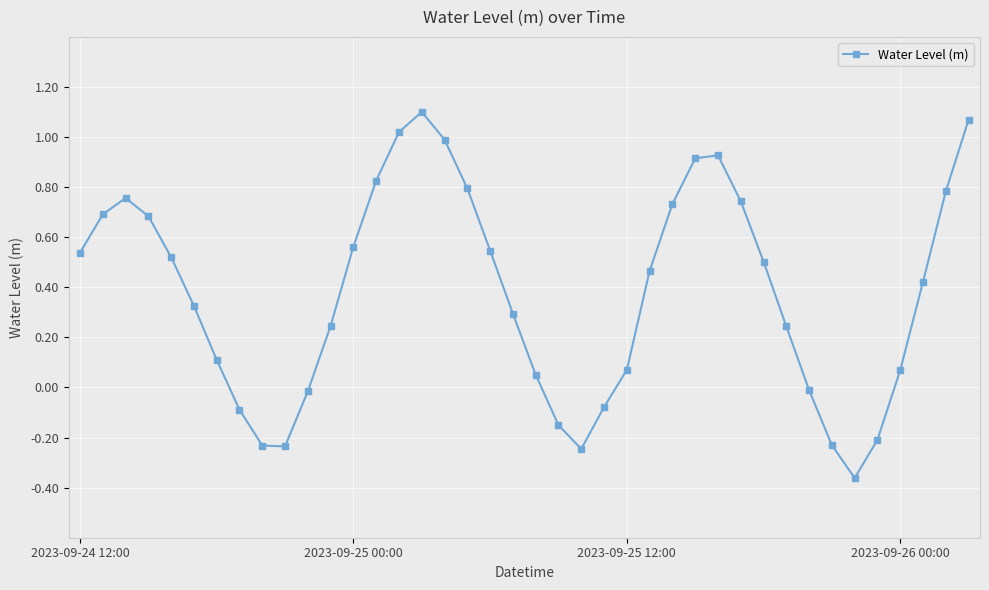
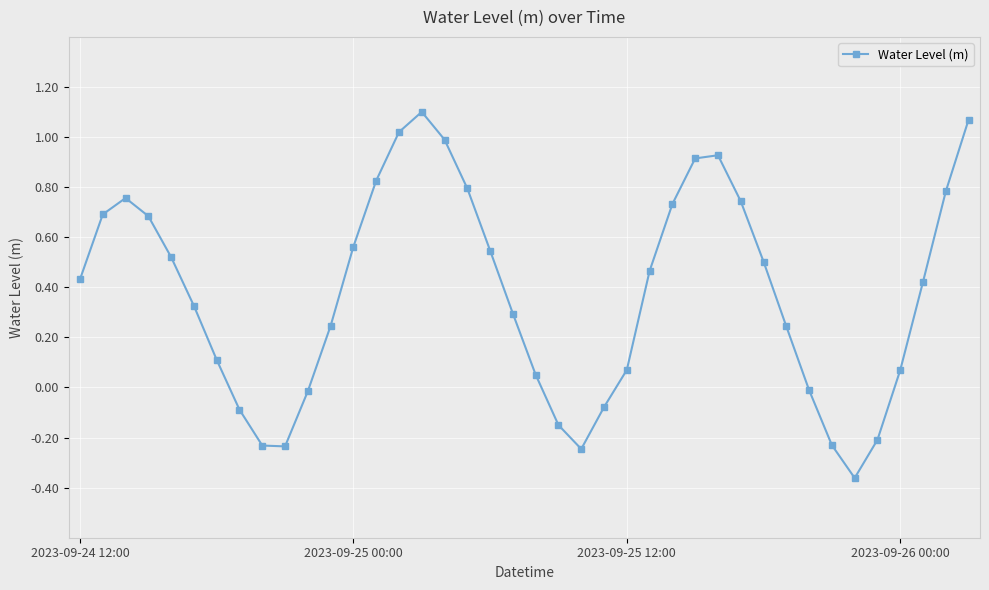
  {
-   "2023-09-24 12:00": 0.54,
+   "2023-09-24 12:00": 0.43,
    "2023-09-25 00:00": 0.56,
    "2023-09-25 12:00": 0.07,
    "2023-09-26 00:00": 0.07
  }
